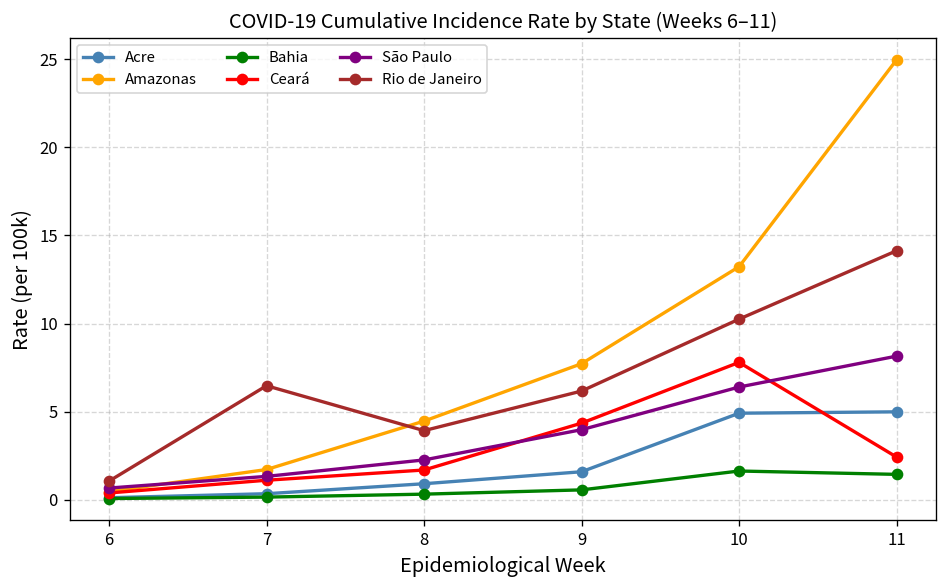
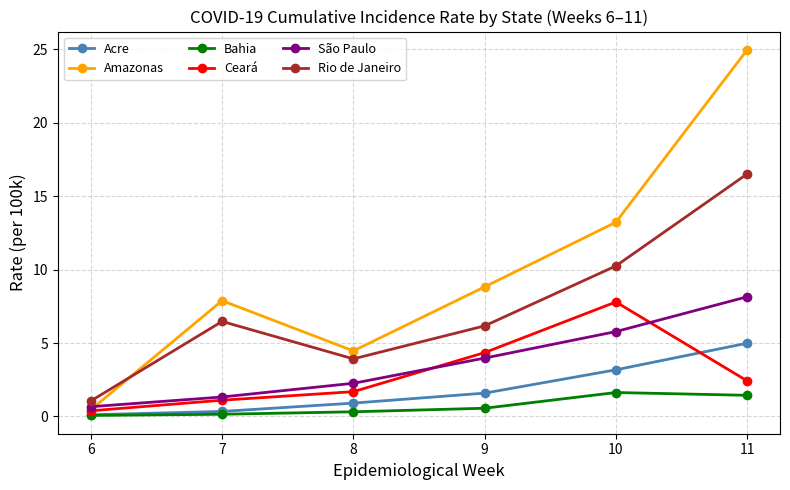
  {
    "Acre": {
      "7": 0.3,
      "8": 0.9,
      "9": 1.6,
-     "10": 4.9,
+     "10": 3.2,
      "11": 5.0
    },
    "Amazonas": {
-     "7": 1.7,
+     "7": 7.9,
      "8": 4.5,
-     "9": 7.7,
+     "9": 8.8,
      "10": 13.2,
      "11": 25.0
    },
    "Bahia": {
      "7": 0.1,
      "8": 0.3,
      "9": 0.6,
      "10": 1.6,
      "11": 1.4
    },
    "Ceará": {
      "7": 1.1,
      "8": 1.7,
      "9": 4.3,
      "10": 7.8,
      "11": 2.4
    },
    "São Paulo": {
      "6": 0.7,
      "7": 1.3,
      "8": 2.3,
      "9": 4.0,
-     "10": 6.4,
+     "10": 5.8,
      "11": 8.2
    },
    "Rio de Janeiro": {
      "6": 1.1,
      "7": 6.5,
      "8": 3.9,
      "9": 6.2,
      "10": 10.3,
-     "11": 14.1
+     "11": 16.5
    }
  }
